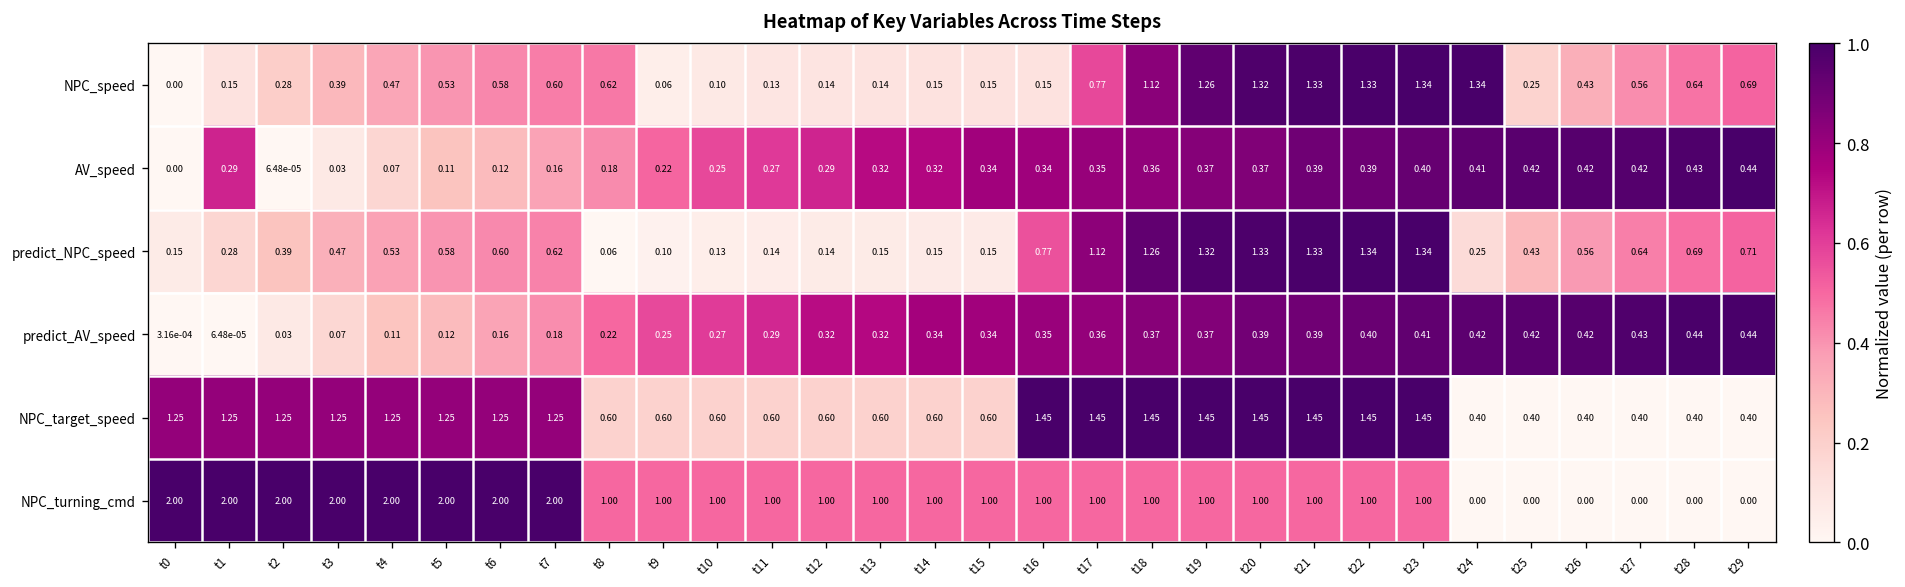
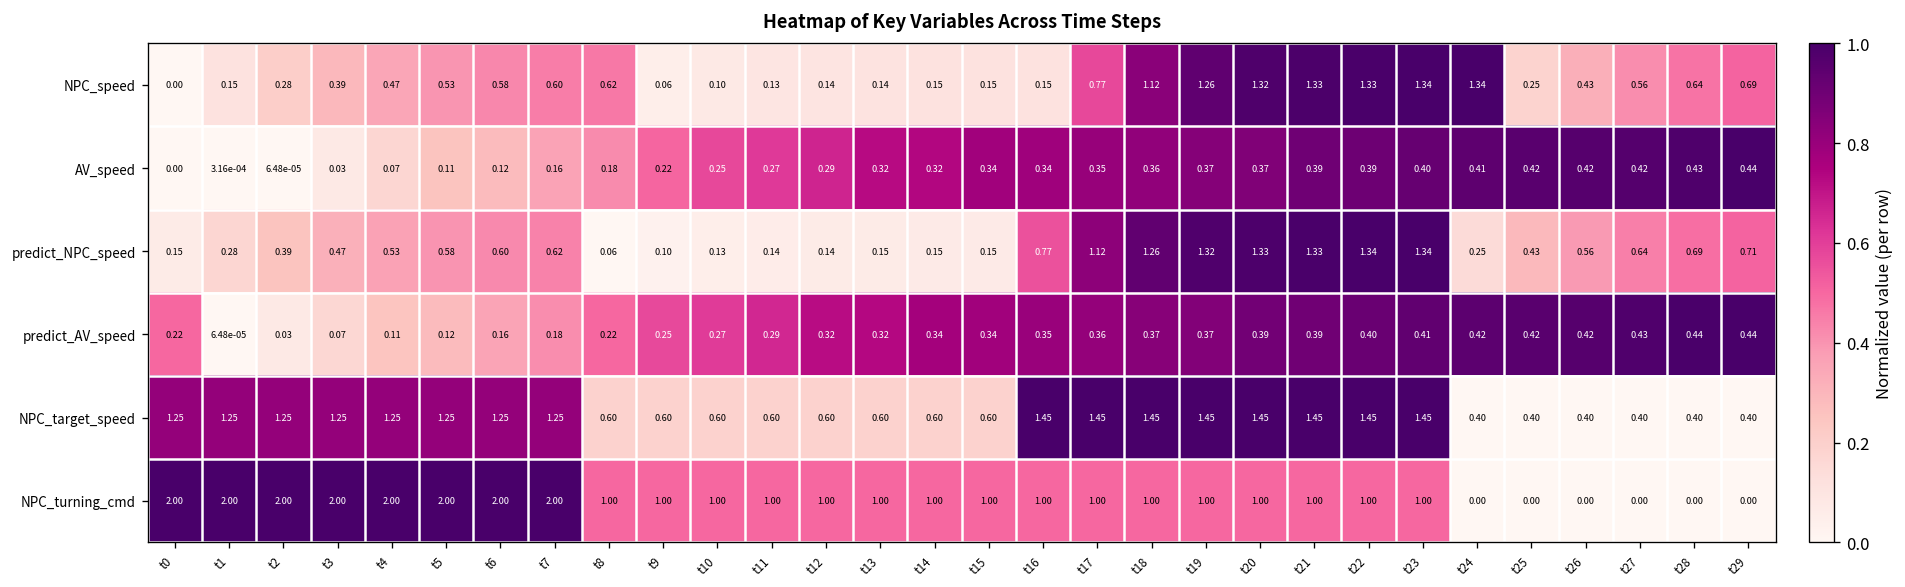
  {
    "NPC_speed": {
      "t0": "0.00",
      "t1": "0.15",
      "t2": "0.28",
      "t3": "0.39",
      "t4": "0.47",
      "t5": "0.53",
      "t6": "0.58",
      "t7": "0.60",
      "t8": "0.62",
      "t9": "0.06",
      "t10": "0.10",
      "t11": "0.13",
      "t12": "0.14",
      "t13": "0.14",
      "t14": "0.15",
      "t15": "0.15",
      "t16": "0.15",
      "t17": "0.77",
      "t18": "1.12",
      "t19": "1.26",
      "t20": "1.32",
      "t21": "1.33",
      "t22": "1.33",
      "t23": "1.34",
      "t24": "1.34",
      "t25": "0.25",
      "t26": "0.43",
      "t27": "0.56",
      "t28": "0.64",
      "t29": "0.69"
    },
    "AV_speed": {
      "t0": "0.00",
-     "t1": "0.29",
+     "t1": "3.16e-04",
      "t2": "6.48e-05",
      "t3": "0.03",
      "t4": "0.07",
      "t5": "0.11",
      "t6": "0.12",
      "t7": "0.16",
      "t8": "0.18",
      "t9": "0.22",
      "t10": "0.25",
      "t11": "0.27",
      "t12": "0.29",
      "t13": "0.32",
      "t14": "0.32",
      "t15": "0.34",
      "t16": "0.34",
      "t17": "0.35",
      "t18": "0.36",
      "t19": "0.37",
      "t20": "0.37",
      "t21": "0.39",
      "t22": "0.39",
      "t23": "0.40",
      "t24": "0.41",
      "t25": "0.42",
      "t26": "0.42",
      "t27": "0.42",
      "t28": "0.43",
      "t29": "0.44"
    },
    "predict_NPC_speed": {
      "t0": "0.15",
      "t1": "0.28",
      "t2": "0.39",
      "t3": "0.47",
      "t4": "0.53",
      "t5": "0.58",
      "t6": "0.60",
      "t7": "0.62",
      "t8": "0.06",
      "t9": "0.10",
      "t10": "0.13",
      "t11": "0.14",
      "t12": "0.14",
      "t13": "0.15",
      "t14": "0.15",
      "t15": "0.15",
      "t16": "0.77",
      "t17": "1.12",
      "t18": "1.26",
      "t19": "1.32",
      "t20": "1.33",
      "t21": "1.33",
      "t22": "1.34",
      "t23": "1.34",
      "t24": "0.25",
      "t25": "0.43",
      "t26": "0.56",
      "t27": "0.64",
      "t28": "0.69",
      "t29": "0.71"
    },
    "predict_AV_speed": {
-     "t0": "3.16e-04",
+     "t0": "0.22",
      "t1": "6.48e-05",
      "t2": "0.03",
      "t3": "0.07",
      "t4": "0.11",
      "t5": "0.12",
      "t6": "0.16",
      "t7": "0.18",
      "t8": "0.22",
      "t9": "0.25",
      "t10": "0.27",
      "t11": "0.29",
      "t12": "0.32",
      "t13": "0.32",
      "t14": "0.34",
      "t15": "0.34",
      "t16": "0.35",
      "t17": "0.36",
      "t18": "0.37",
      "t19": "0.37",
      "t20": "0.39",
      "t21": "0.39",
      "t22": "0.40",
      "t23": "0.41",
      "t24": "0.42",
      "t25": "0.42",
      "t26": "0.42",
      "t27": "0.43",
      "t28": "0.44",
      "t29": "0.44"
    },
    "NPC_target_speed": {
      "t0": "1.25",
      "t1": "1.25",
      "t2": "1.25",
      "t3": "1.25",
      "t4": "1.25",
      "t5": "1.25",
      "t6": "1.25",
      "t7": "1.25",
      "t8": "0.60",
      "t9": "0.60",
      "t10": "0.60",
      "t11": "0.60",
      "t12": "0.60",
      "t13": "0.60",
      "t14": "0.60",
      "t15": "0.60",
      "t16": "1.45",
      "t17": "1.45",
      "t18": "1.45",
      "t19": "1.45",
      "t20": "1.45",
      "t21": "1.45",
      "t22": "1.45",
      "t23": "1.45",
      "t24": "0.40",
      "t25": "0.40",
      "t26": "0.40",
      "t27": "0.40",
      "t28": "0.40",
      "t29": "0.40"
    },
    "NPC_turning_cmd": {
      "t0": "2.00",
      "t1": "2.00",
      "t2": "2.00",
      "t3": "2.00",
      "t4": "2.00",
      "t5": "2.00",
      "t6": "2.00",
      "t7": "2.00",
      "t8": "1.00",
      "t9": "1.00",
      "t10": "1.00",
      "t11": "1.00",
      "t12": "1.00",
      "t13": "1.00",
      "t14": "1.00",
      "t15": "1.00",
      "t16": "1.00",
      "t17": "1.00",
      "t18": "1.00",
      "t19": "1.00",
      "t20": "1.00",
      "t21": "1.00",
      "t22": "1.00",
      "t23": "1.00",
      "t24": "0.00",
      "t25": "0.00",
      "t26": "0.00",
      "t27": "0.00",
      "t28": "0.00",
      "t29": "0.00"
    }
  }
